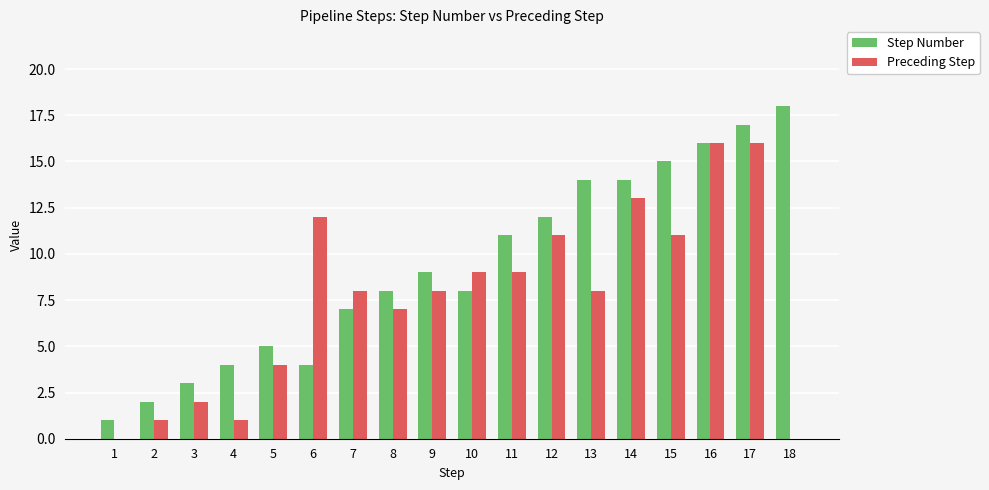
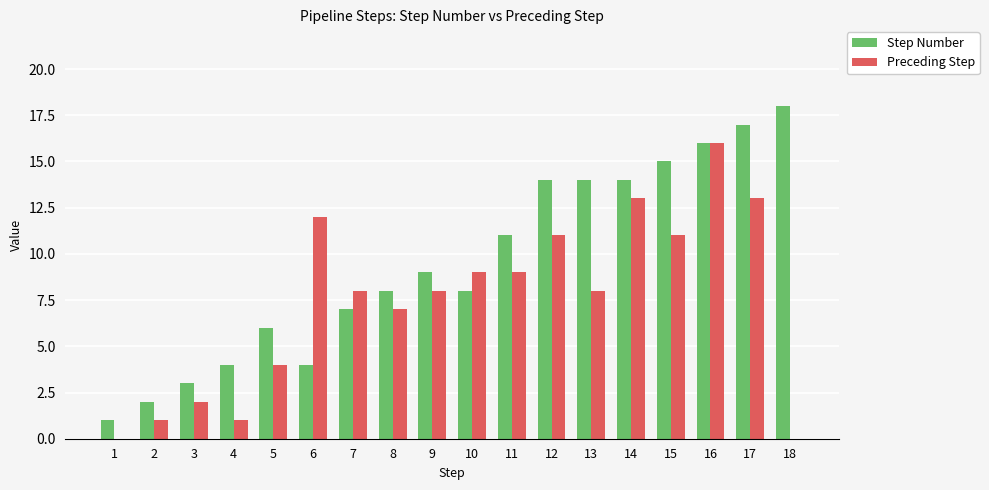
  {
    "Step Number": {
      "1": 1,
      "2": 2,
      "3": 3,
      "4": 4,
-     "5": 5,
+     "5": 6,
      "6": 4,
      "7": 7,
      "8": 8,
      "9": 9,
      "10": 8,
      "11": 11,
-     "12": 12,
+     "12": 14,
      "13": 14,
      "14": 14,
      "15": 15,
      "16": 16,
      "17": 17,
      "18": 18
    },
    "Preceding Step": {
      "1": 0,
      "2": 1,
      "3": 2,
      "4": 1,
      "5": 4,
      "6": 12,
      "7": 8,
      "8": 7,
      "9": 8,
      "10": 9,
      "11": 9,
      "12": 11,
      "13": 8,
      "14": 13,
      "15": 11,
      "16": 16,
-     "17": 16,
+     "17": 13,
      "18": 0
    }
  }
